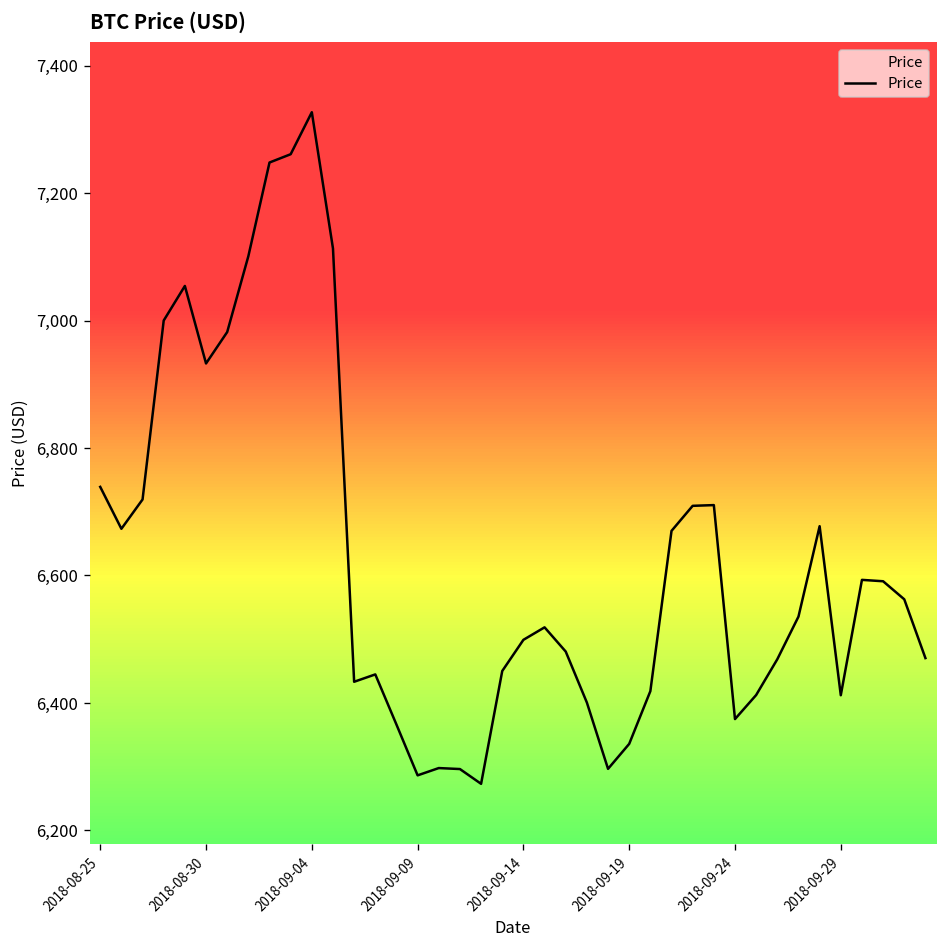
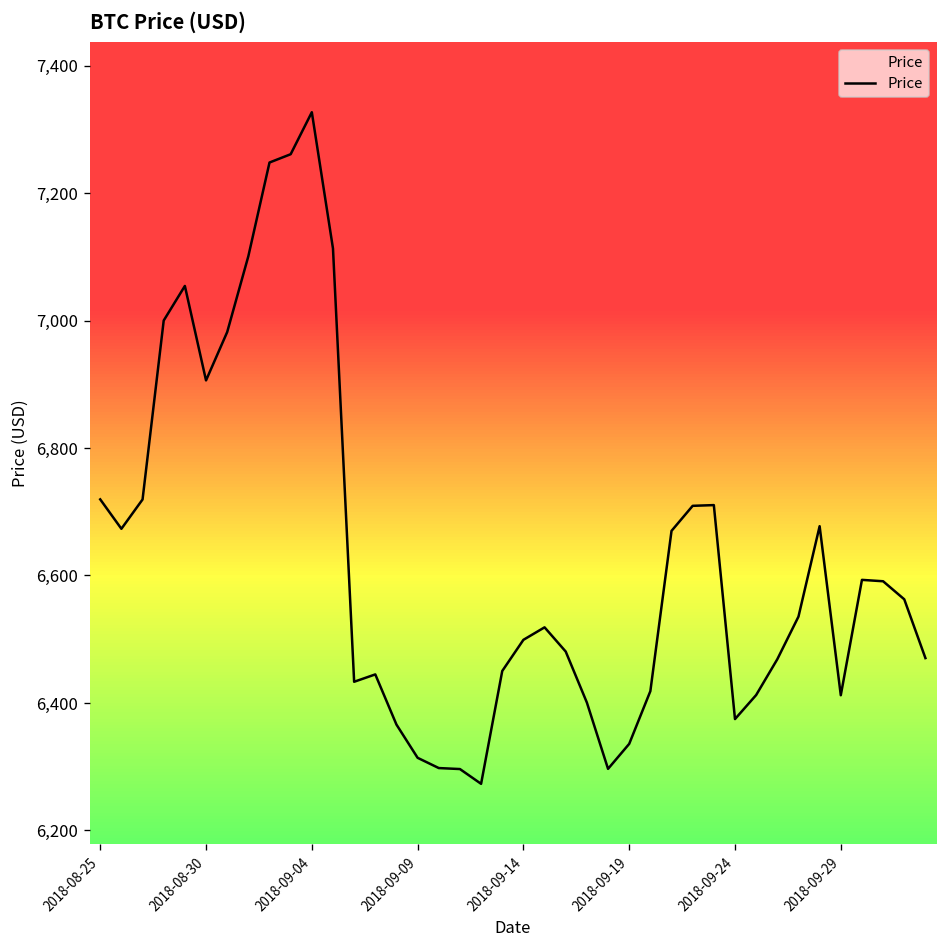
  {
-   "2018-08-25": "6,740",
-   "2018-08-30": "6,930",
+   "2018-08-25": "6,720",
+   "2018-08-30": "6,910",
    "2018-09-04": "7,330",
-   "2018-09-09": "6,290",
+   "2018-09-09": "6,310",
    "2018-09-14": "6,500",
    "2018-09-19": "6,340",
    "2018-09-24": "6,370",
    "2018-09-29": "6,410"
  }
